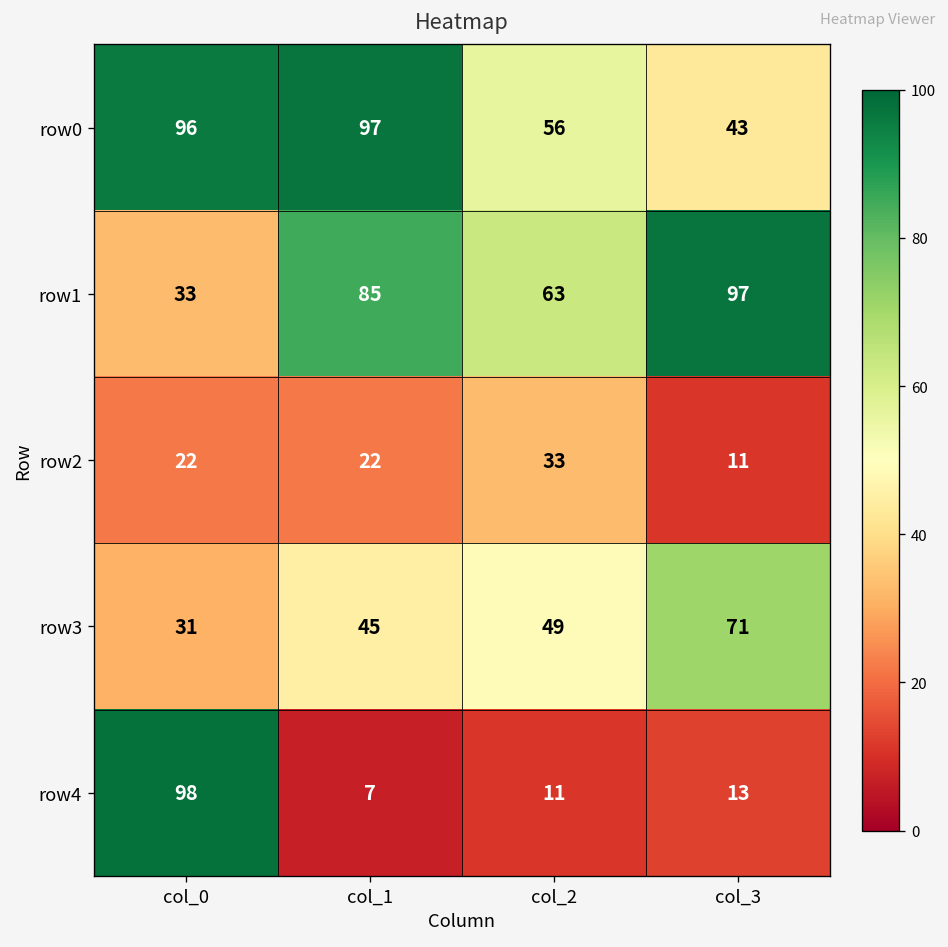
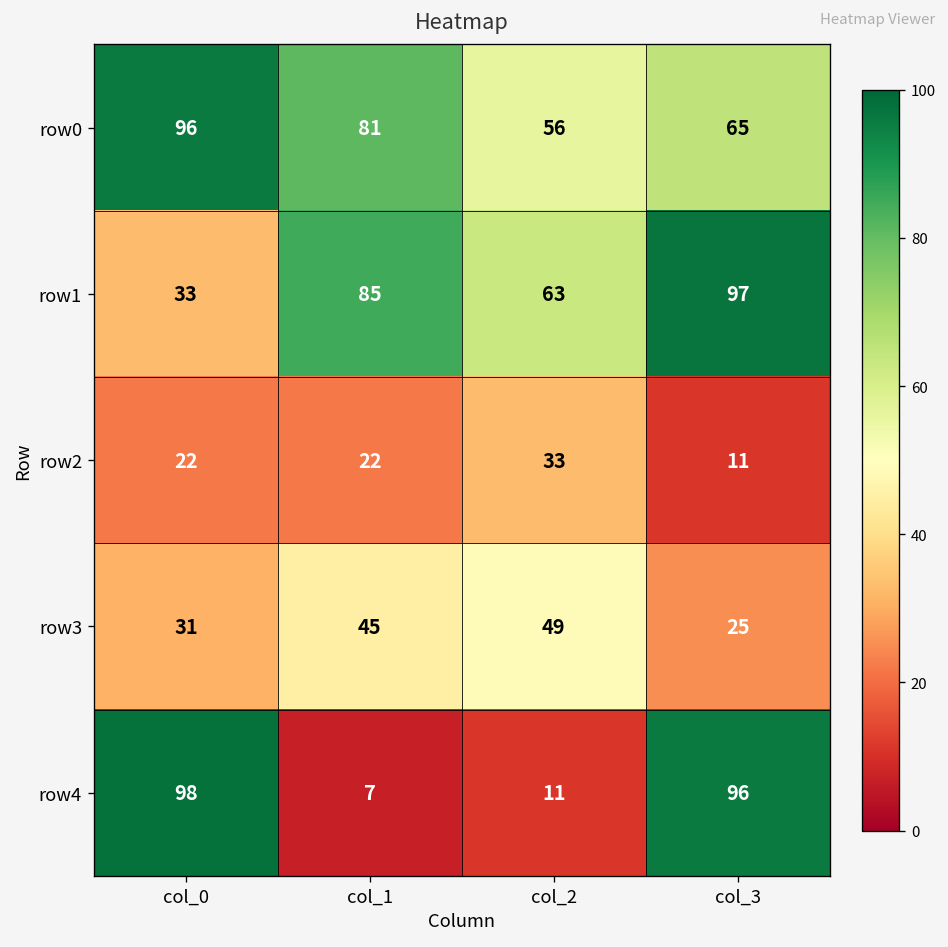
  {
    "row0": {
      "col_0": 96,
-     "col_1": 97,
+     "col_1": 81,
      "col_2": 56,
-     "col_3": 43
+     "col_3": 65
    },
    "row1": {
      "col_0": 33,
      "col_1": 85,
      "col_2": 63,
      "col_3": 97
    },
    "row2": {
      "col_0": 22,
      "col_1": 22,
      "col_2": 33,
      "col_3": 11
    },
    "row3": {
      "col_0": 31,
      "col_1": 45,
      "col_2": 49,
-     "col_3": 71
+     "col_3": 25
    },
    "row4": {
      "col_0": 98,
      "col_1": 7,
      "col_2": 11,
-     "col_3": 13
+     "col_3": 96
    }
  }
